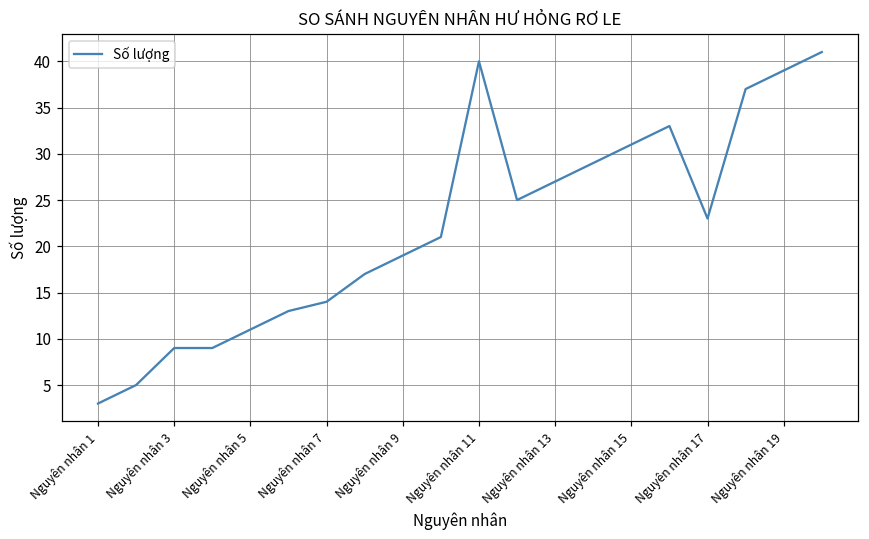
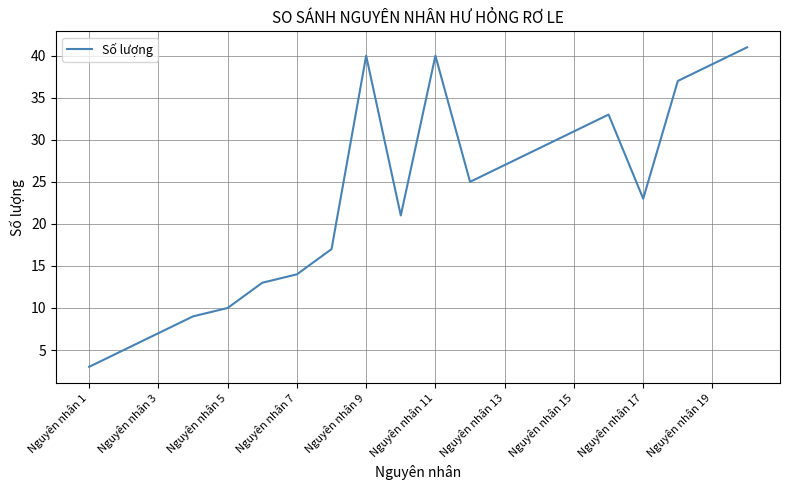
  {
    "Nguyên nhân 1": 3,
-   "Nguyên nhân 3": 9,
-   "Nguyên nhân 5": 11,
+   "Nguyên nhân 3": 7,
+   "Nguyên nhân 5": 10,
    "Nguyên nhân 7": 14,
-   "Nguyên nhân 9": 19,
+   "Nguyên nhân 9": 40,
    "Nguyên nhân 11": 40,
    "Nguyên nhân 13": 27,
    "Nguyên nhân 15": 31,
    "Nguyên nhân 17": 23,
    "Nguyên nhân 19": 39
  }
